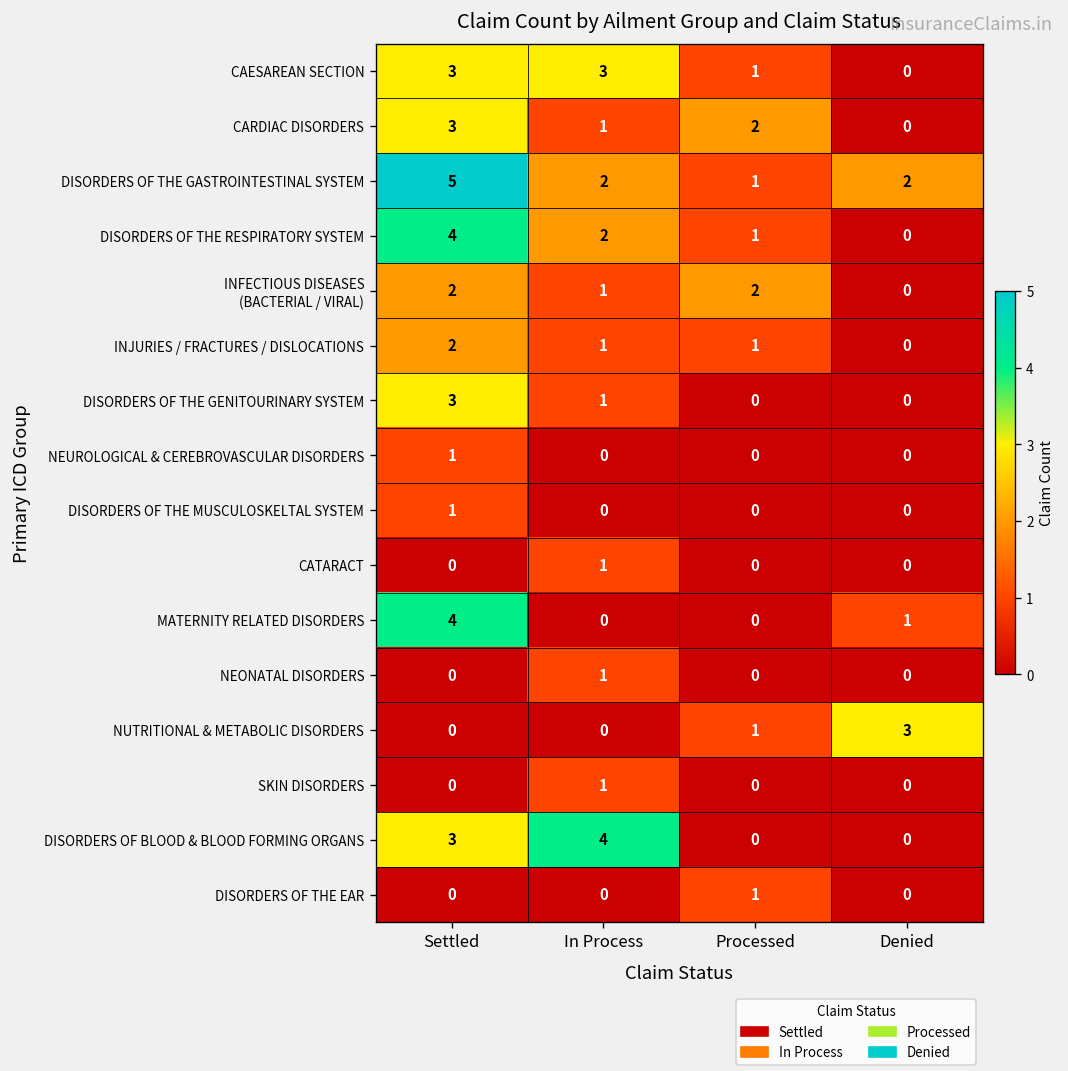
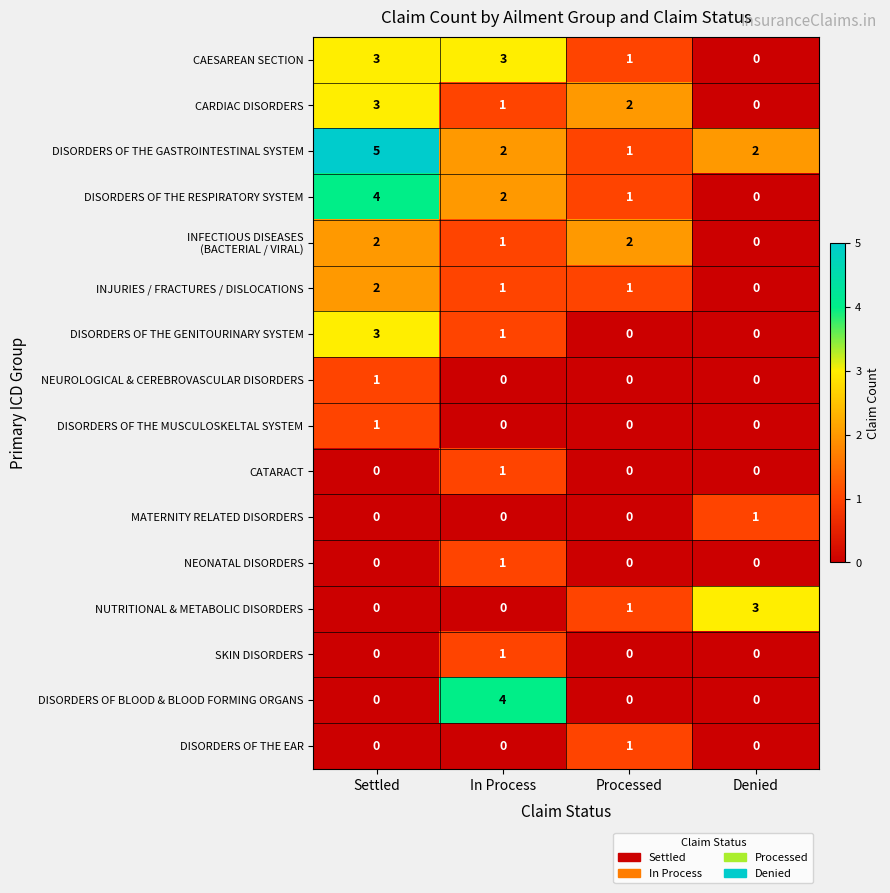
  {
    "CAESAREAN SECTION": {
      "Settled": 3,
      "In Process": 3,
      "Processed": 1,
      "Denied": 0
    },
    "CARDIAC DISORDERS": {
      "Settled": 3,
      "In Process": 1,
      "Processed": 2,
      "Denied": 0
    },
    "DISORDERS OF THE GASTROINTESTINAL SYSTEM": {
      "Settled": 5,
      "In Process": 2,
      "Processed": 1,
      "Denied": 2
    },
    "DISORDERS OF THE RESPIRATORY SYSTEM": {
      "Settled": 4,
      "In Process": 2,
      "Processed": 1,
      "Denied": 0
    },
    "INFECTIOUS DISEASES (BACTERIAL / VIRAL)": {
      "Settled": 2,
      "In Process": 1,
      "Processed": 2,
      "Denied": 0
    },
    "INJURIES / FRACTURES / DISLOCATIONS": {
      "Settled": 2,
      "In Process": 1,
      "Processed": 1,
      "Denied": 0
    },
    "DISORDERS OF THE GENITOURINARY SYSTEM": {
      "Settled": 3,
      "In Process": 1,
      "Processed": 0,
      "Denied": 0
    },
    "NEUROLOGICAL & CEREBROVASCULAR DISORDERS": {
      "Settled": 1,
      "In Process": 0,
      "Processed": 0,
      "Denied": 0
    },
    "DISORDERS OF THE MUSCULOSKELTAL SYSTEM": {
      "Settled": 1,
      "In Process": 0,
      "Processed": 0,
      "Denied": 0
    },
    "CATARACT": {
      "Settled": 0,
      "In Process": 1,
      "Processed": 0,
      "Denied": 0
    },
    "MATERNITY RELATED DISORDERS": {
-     "Settled": 4,
+     "Settled": 0,
      "In Process": 0,
      "Processed": 0,
      "Denied": 1
    },
    "NEONATAL DISORDERS": {
      "Settled": 0,
      "In Process": 1,
      "Processed": 0,
      "Denied": 0
    },
    "NUTRITIONAL & METABOLIC DISORDERS": {
      "Settled": 0,
      "In Process": 0,
      "Processed": 1,
      "Denied": 3
    },
    "SKIN DISORDERS": {
      "Settled": 0,
      "In Process": 1,
      "Processed": 0,
      "Denied": 0
    },
    "DISORDERS OF BLOOD & BLOOD FORMING ORGANS": {
-     "Settled": 3,
+     "Settled": 0,
      "In Process": 4,
      "Processed": 0,
      "Denied": 0
    },
    "DISORDERS OF THE EAR": {
      "Settled": 0,
      "In Process": 0,
      "Processed": 1,
      "Denied": 0
    }
  }
